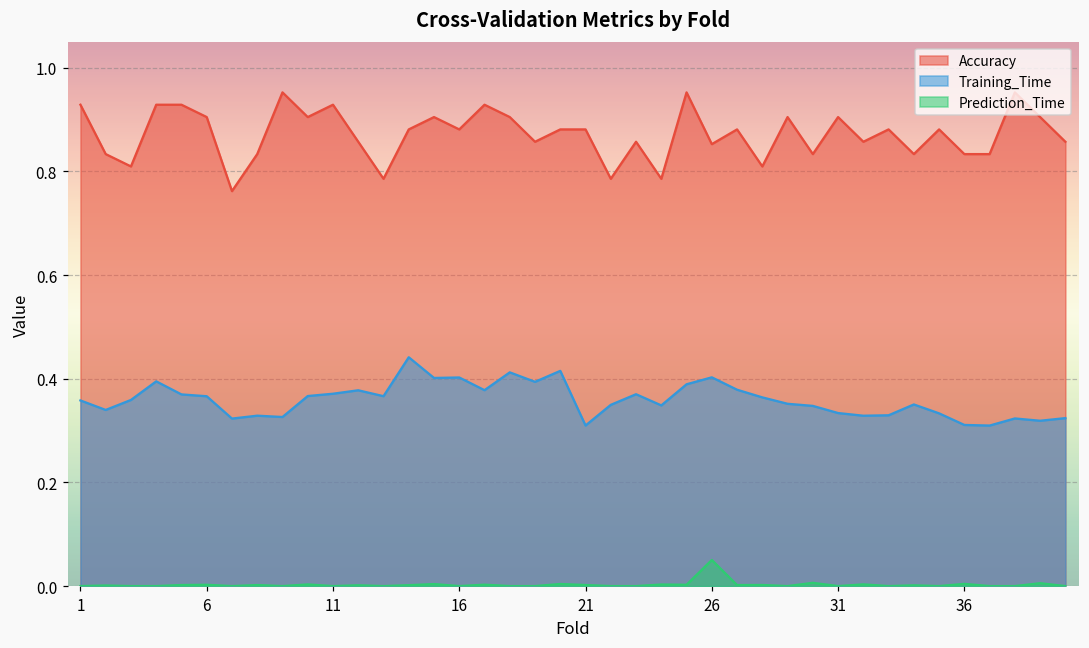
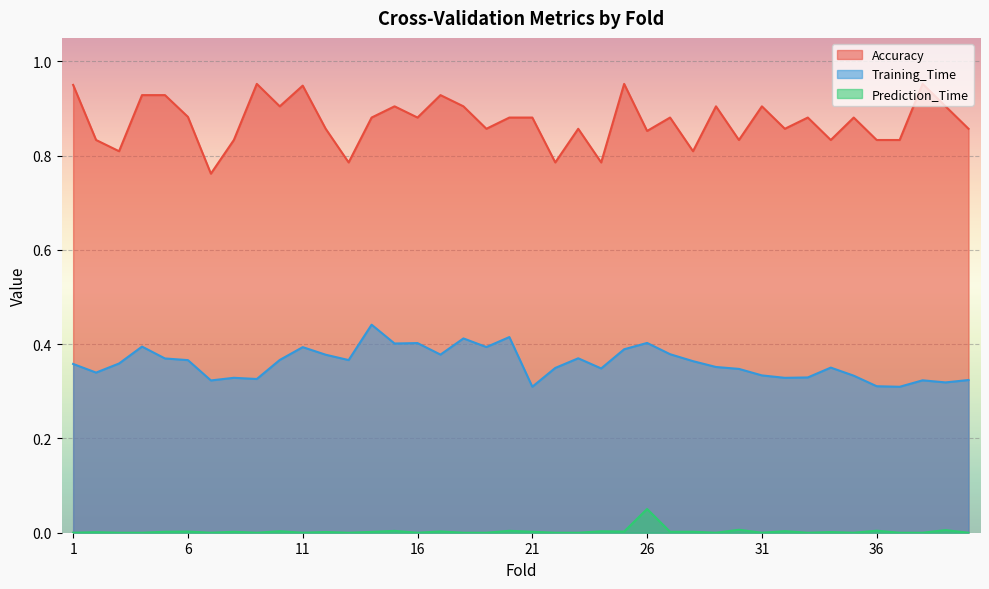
  {
    "Accuracy": {
-     "1": 0.93,
-     "6": 0.90,
-     "11": 0.93,
+     "1": 0.95,
+     "6": 0.88,
+     "11": 0.95,
      "16": 0.88,
      "21": 0.88,
      "26": 0.85,
      "31": 0.90,
      "36": 0.83
    },
    "Training_Time": {
      "1": 0.36,
      "6": 0.37,
-     "11": 0.37,
+     "11": 0.39,
      "16": 0.40,
      "21": 0.31,
      "26": 0.40,
      "31": 0.33,
      "36": 0.31
    },
    "Prediction_Time": {
      "1": 0.00,
      "6": 0.00,
      "11": 0.00,
      "16": 0.00,
      "21": 0.00,
      "26": 0.05,
      "31": 0.00,
      "36": 0.00
    }
  }
